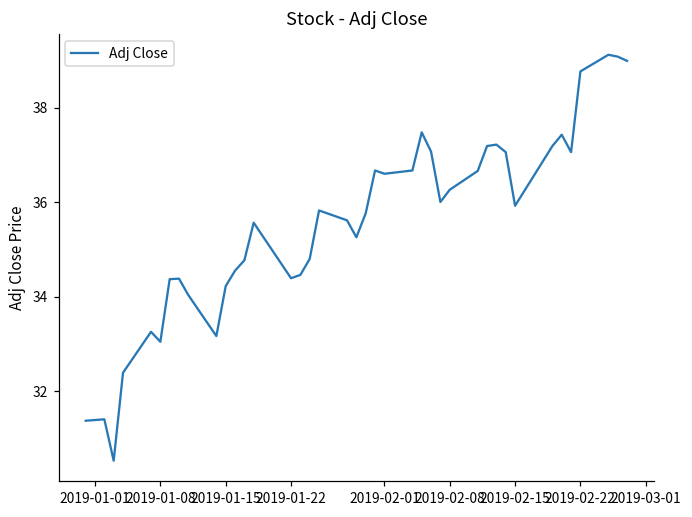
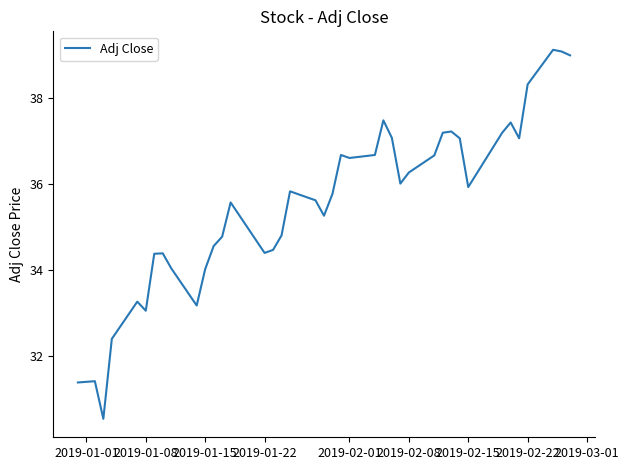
  {
    "2019-01-08": 33.0,
-   "2019-01-15": 34.2,
+   "2019-01-15": 34.0,
    "2019-01-22": 34.4,
    "2019-02-01": 36.6,
    "2019-02-08": 36.3,
    "2019-02-15": 35.9,
-   "2019-02-22": 38.8
+   "2019-02-22": 38.3
  }
